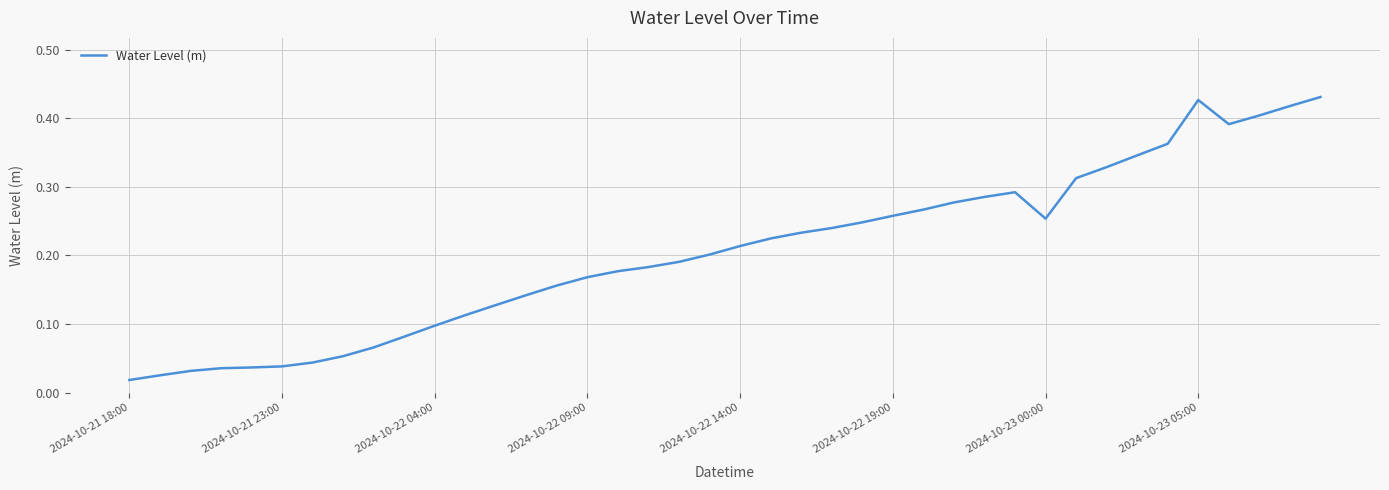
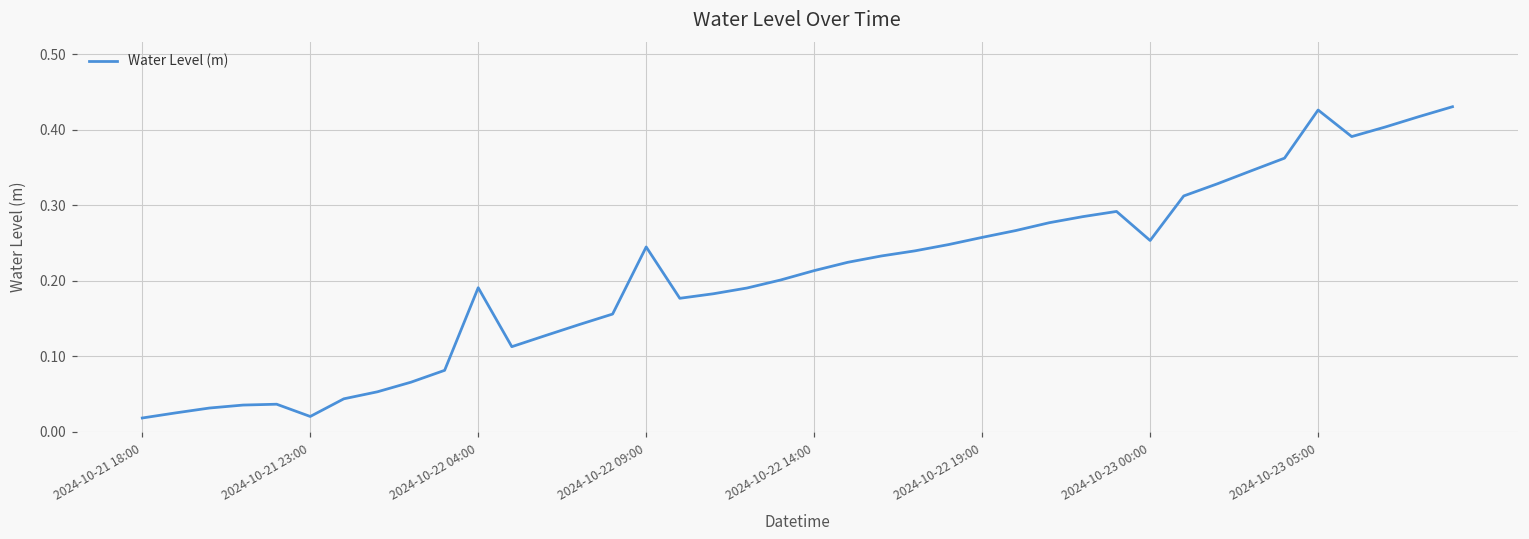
  {
    "2024-10-21 18:00": 0.02,
-   "2024-10-21 23:00": 0.04,
-   "2024-10-22 04:00": 0.10,
-   "2024-10-22 09:00": 0.17,
+   "2024-10-21 23:00": 0.02,
+   "2024-10-22 04:00": 0.19,
+   "2024-10-22 09:00": 0.25,
    "2024-10-22 14:00": 0.21,
    "2024-10-22 19:00": 0.26,
    "2024-10-23 00:00": 0.25,
    "2024-10-23 05:00": 0.43
  }
